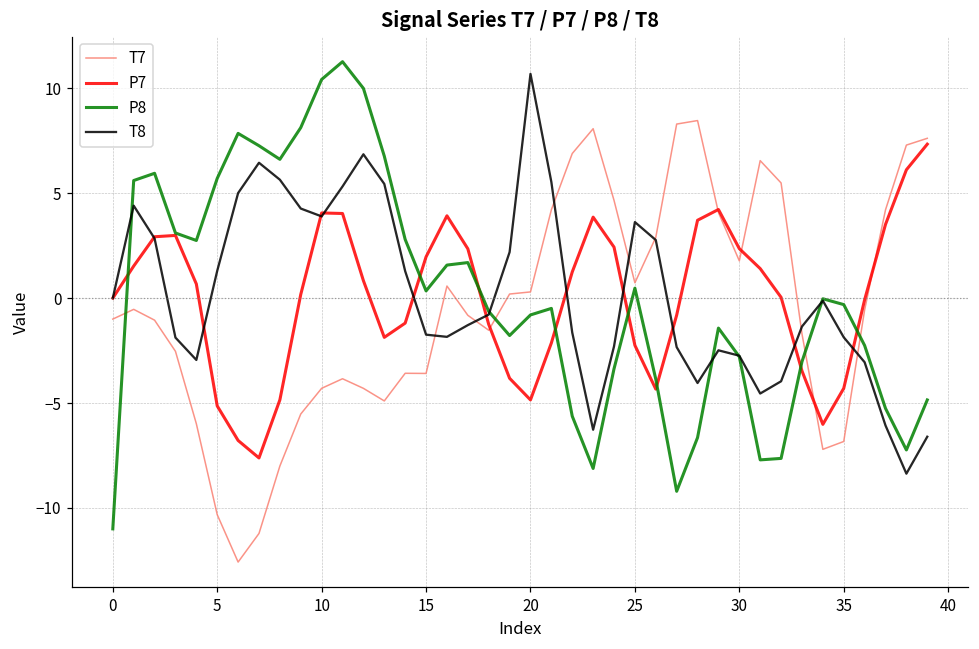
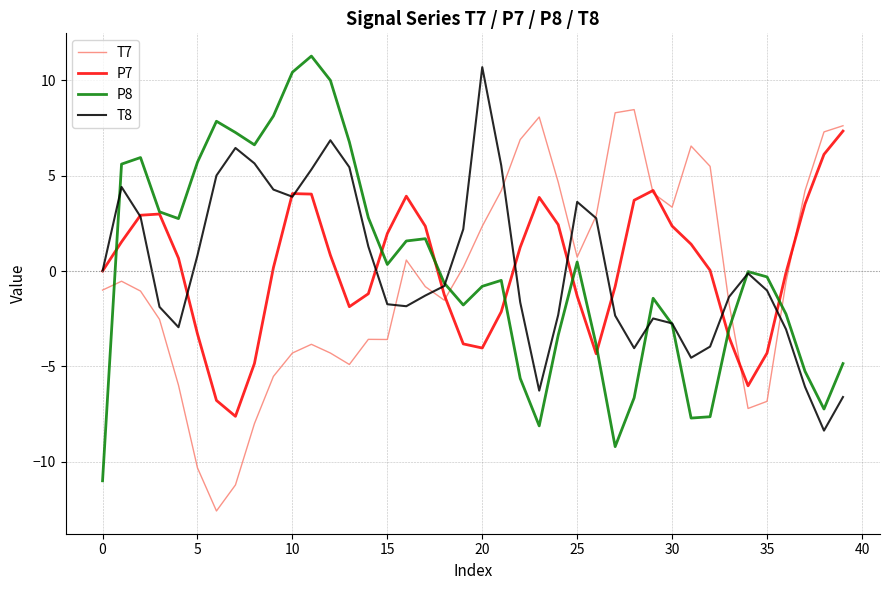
  {
    "T7": {
      "0": -1.0,
      "5": -10.3,
      "10": -4.3,
      "15": -3.6,
-     "20": 0.3,
+     "20": 2.3,
      "25": 0.7,
-     "30": 1.8,
+     "30": 3.3,
      "35": -6.8
    },
    "P7": {
-     "5": -5.1,
+     "5": -3.3,
      "10": 4.1,
      "15": 2.0,
-     "20": -4.9,
-     "25": -2.3,
+     "20": -4.0,
+     "25": -1.3,
      "30": 2.4,
      "35": -4.3
    },
    "P8": {
      "0": -11.0,
      "5": 5.7,
      "10": 10.4,
      "15": 0.3,
      "20": -0.8,
      "25": 0.5,
      "35": -0.3
    },
    "T8": {
-     "5": 1.3,
+     "5": 0.8,
      "10": 3.9,
      "15": -1.7,
      "20": 10.7,
      "25": 3.6,
-     "35": -1.9
+     "35": -1.0
    }
  }
